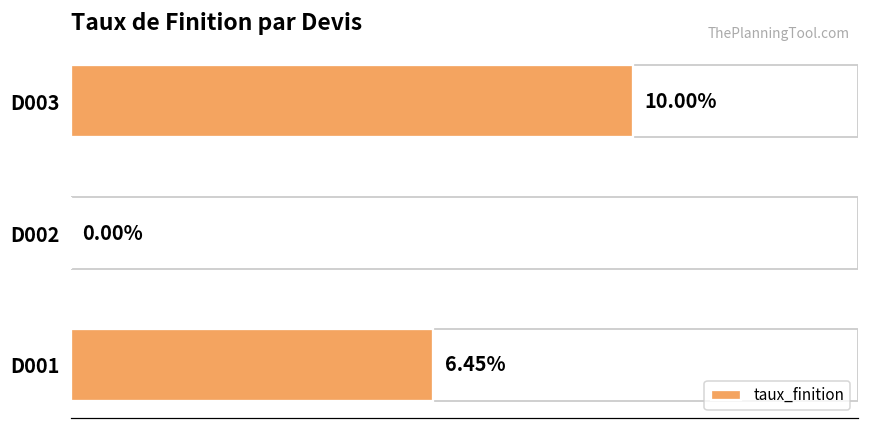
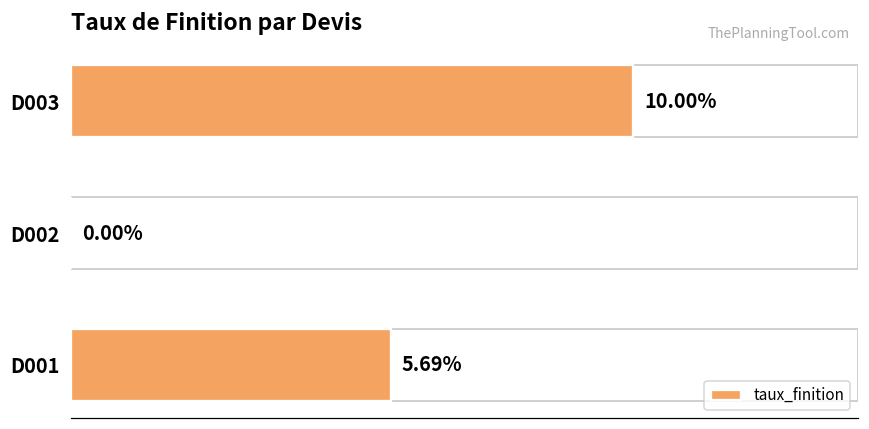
  {
    "D003": "10.00%",
    "D002": "0.00%",
-   "D001": "6.45%"
+   "D001": "5.69%"
  }
